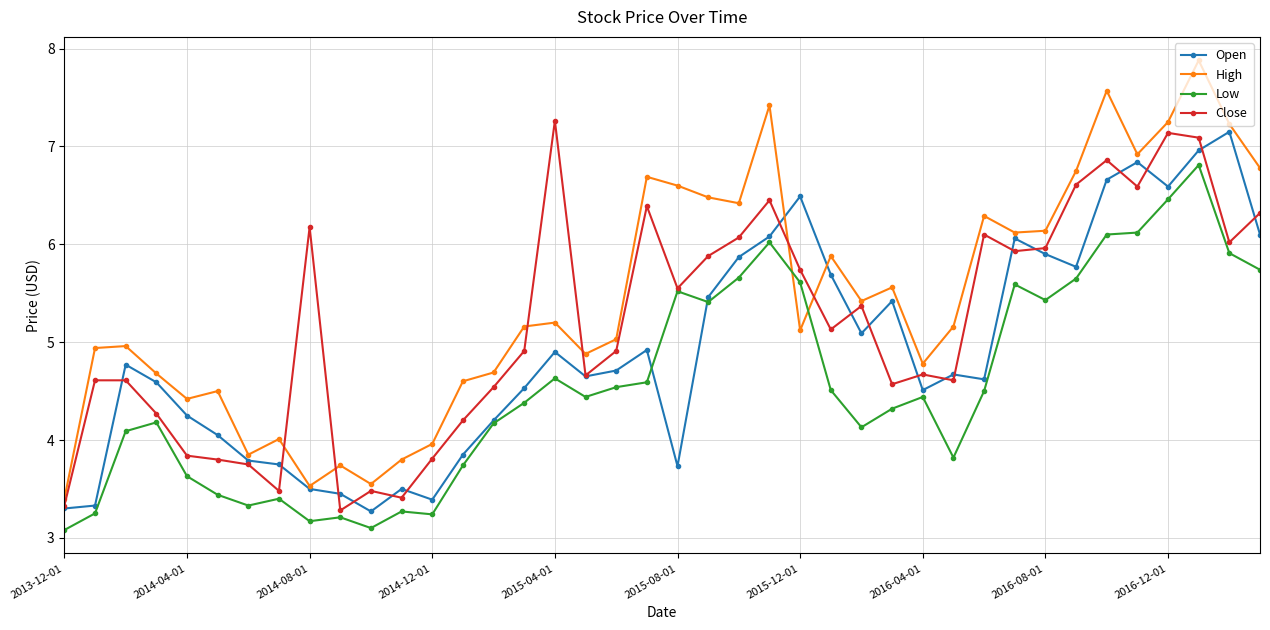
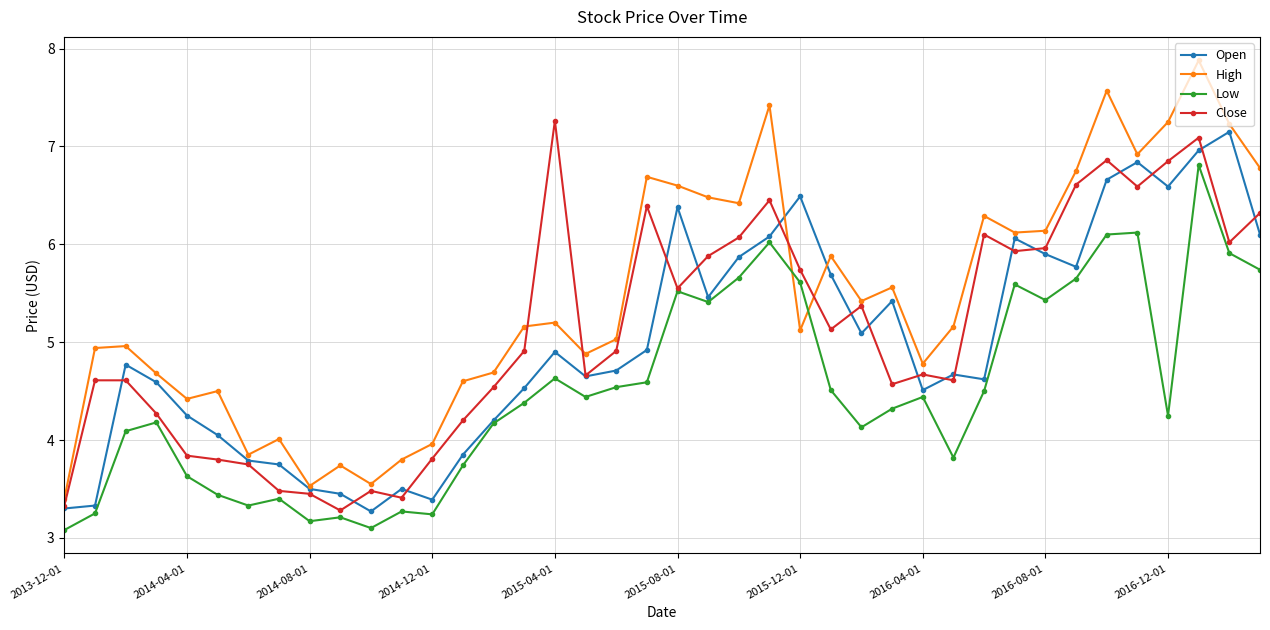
  {
    "Open": {
      "2013-12-01": 3.3,
      "2014-04-01": 4.3,
      "2014-08-01": 3.5,
      "2014-12-01": 3.4,
      "2015-04-01": 4.9,
-     "2015-08-01": 3.7,
+     "2015-08-01": 6.4,
      "2015-12-01": 6.5,
      "2016-04-01": 4.5,
      "2016-08-01": 5.9,
      "2016-12-01": 6.6
    },
    "High": {
      "2013-12-01": 3.4,
      "2014-04-01": 4.4,
      "2014-08-01": 3.5,
      "2014-12-01": 4.0,
      "2015-04-01": 5.2,
      "2015-08-01": 6.6,
      "2015-12-01": 5.1,
      "2016-04-01": 4.8,
      "2016-08-01": 6.1,
      "2016-12-01": 7.3
    },
    "Low": {
      "2013-12-01": 3.1,
      "2014-04-01": 3.6,
      "2014-08-01": 3.2,
      "2014-12-01": 3.2,
      "2015-04-01": 4.6,
      "2015-08-01": 5.5,
      "2015-12-01": 5.6,
      "2016-04-01": 4.4,
      "2016-08-01": 5.4,
-     "2016-12-01": 6.5
+     "2016-12-01": 4.2
    },
    "Close": {
      "2013-12-01": 3.3,
      "2014-04-01": 3.8,
-     "2014-08-01": 6.2,
+     "2014-08-01": 3.5,
      "2014-12-01": 3.8,
      "2015-04-01": 7.3,
      "2015-08-01": 5.6,
      "2015-12-01": 5.7,
      "2016-04-01": 4.7,
      "2016-08-01": 6.0,
-     "2016-12-01": 7.1
+     "2016-12-01": 6.8
    }
  }
